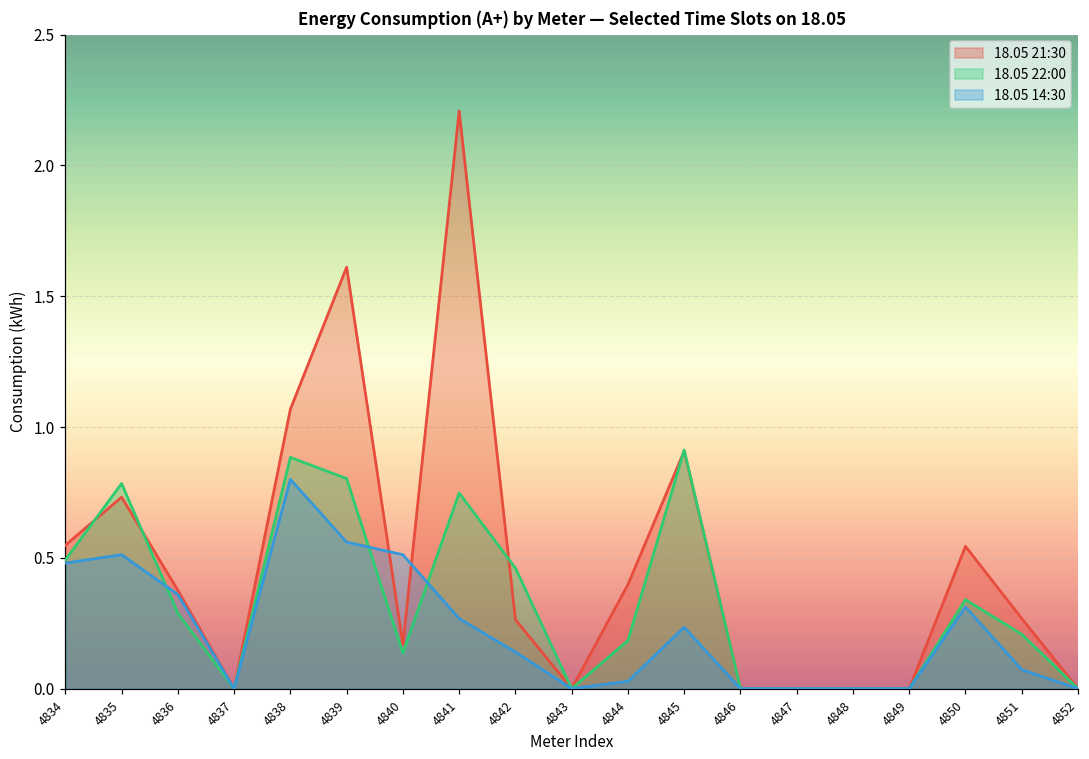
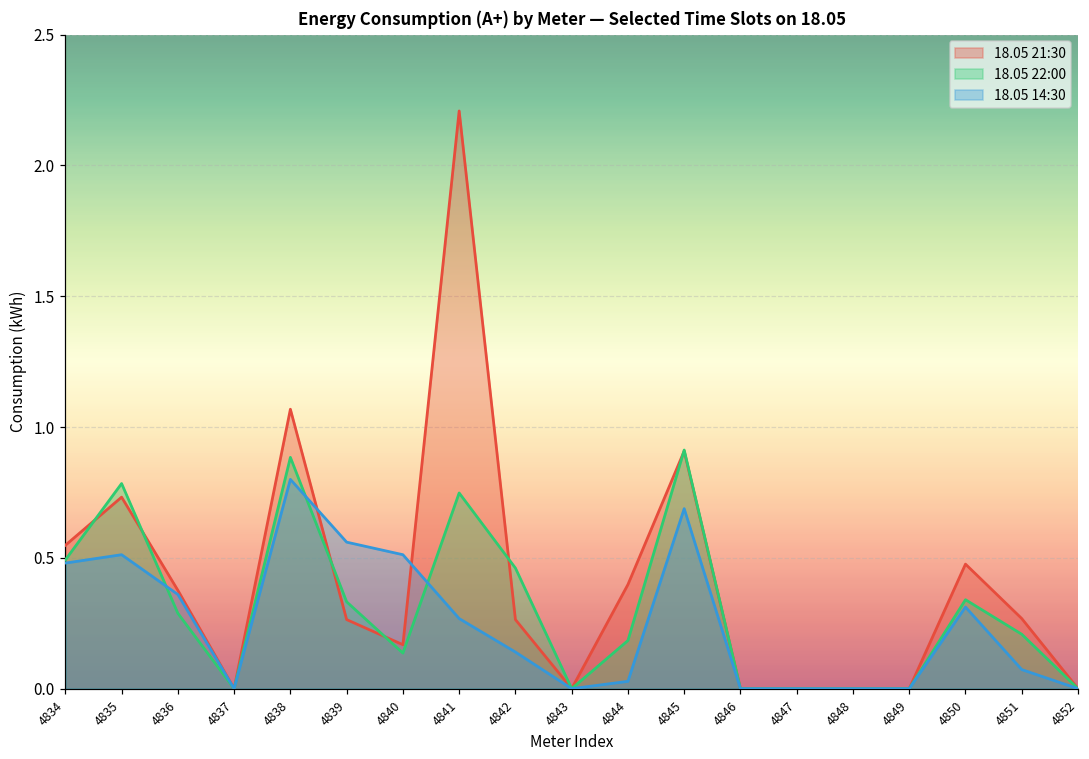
  {
    "18.05 21:30": {
      "4834": 0.55,
      "4835": 0.73,
      "4836": 0.38,
      "4838": 1.07,
-     "4839": 1.61,
+     "4839": 0.26,
      "4840": 0.17,
      "4841": 2.21,
      "4842": 0.26,
      "4844": 0.40,
-     "4850": 0.54,
+     "4850": 0.48,
      "4851": 0.27
    },
    "18.05 22:00": {
      "4834": 0.49,
      "4835": 0.78,
      "4836": 0.29,
      "4838": 0.88,
-     "4839": 0.80,
+     "4839": 0.33,
      "4840": 0.14,
      "4841": 0.75,
      "4842": 0.46,
      "4844": 0.18,
      "4850": 0.34,
      "4851": 0.21
    },
    "18.05 14:30": {
      "4834": 0.48,
      "4835": 0.51,
      "4836": 0.36,
      "4838": 0.80,
      "4839": 0.56,
      "4840": 0.51,
      "4841": 0.27,
      "4842": 0.14,
      "4844": 0.03,
-     "4845": 0.24,
+     "4845": 0.69,
      "4850": 0.31,
      "4851": 0.07
    }
  }
